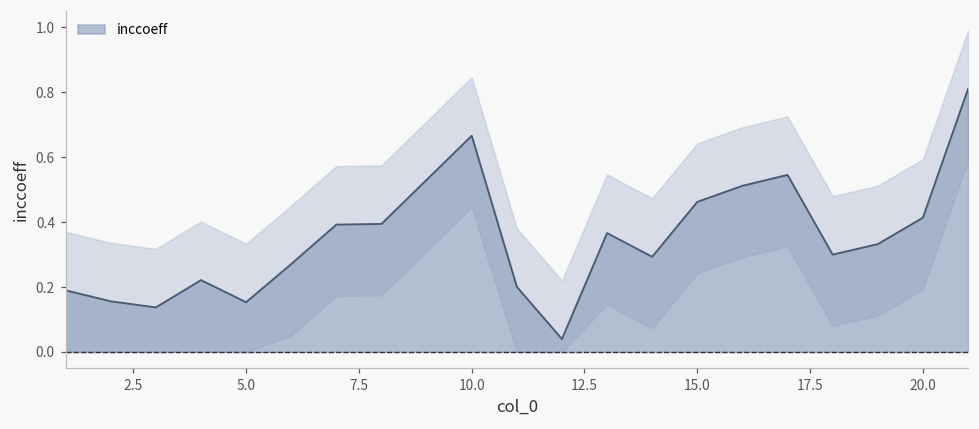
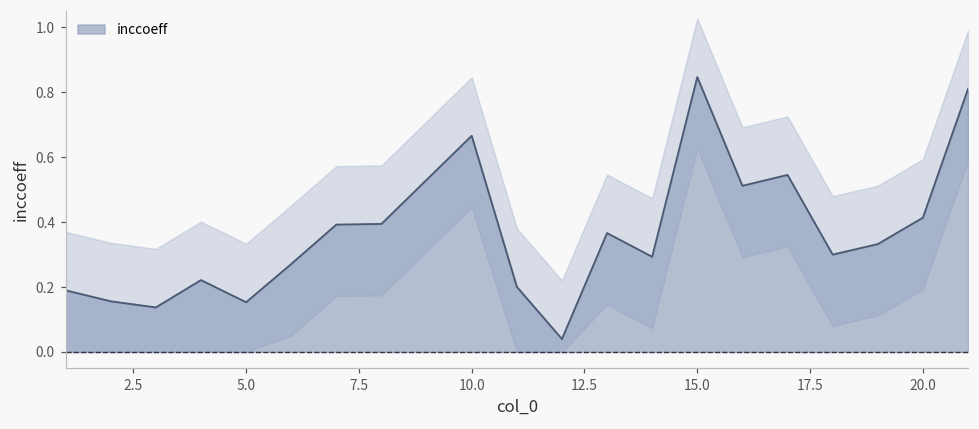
  {
    "inccoeff": {
      "5.0": 0.15,
      "10.0": 0.67,
-     "15.0": 0.46,
+     "15.0": 0.85,
      "20.0": 0.41
    }
  }
